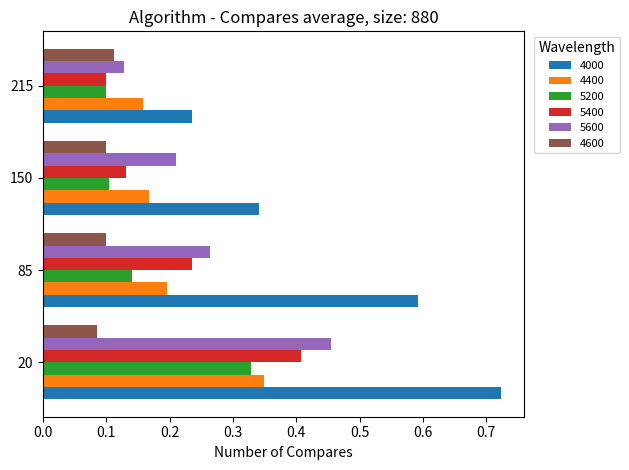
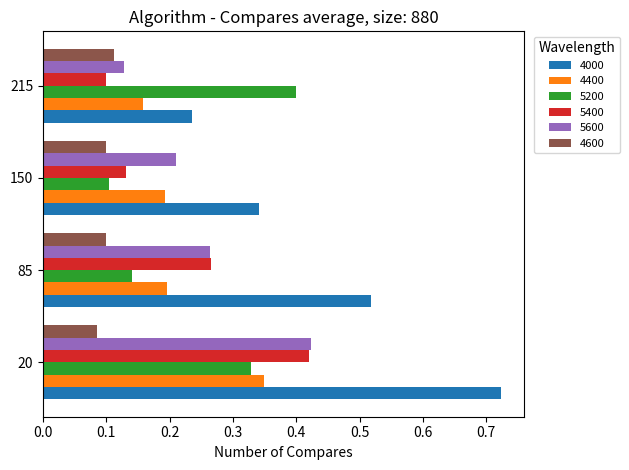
  {
    "4000": {
      "215": 0.24,
      "150": 0.34,
-     "85": 0.59,
+     "85": 0.52,
      "20": 0.72
    },
    "4400": {
      "215": 0.16,
-     "150": 0.17,
+     "150": 0.19,
      "85": 0.20,
      "20": 0.35
    },
    "5200": {
-     "215": 0.1,
+     "215": 0.4,
      "150": 0.10,
      "85": 0.14,
      "20": 0.33
    },
    "5400": {
      "215": 0.10,
      "150": 0.13,
-     "85": 0.24,
-     "20": 0.41
+     "85": 0.26,
+     "20": 0.42
    },
    "5600": {
      "215": 0.13,
      "150": 0.21,
      "85": 0.26,
-     "20": 0.45
+     "20": 0.42
    },
    "4600": {
      "215": 0.11,
      "150": 0.10,
      "85": 0.10,
      "20": 0.09
    }
  }
